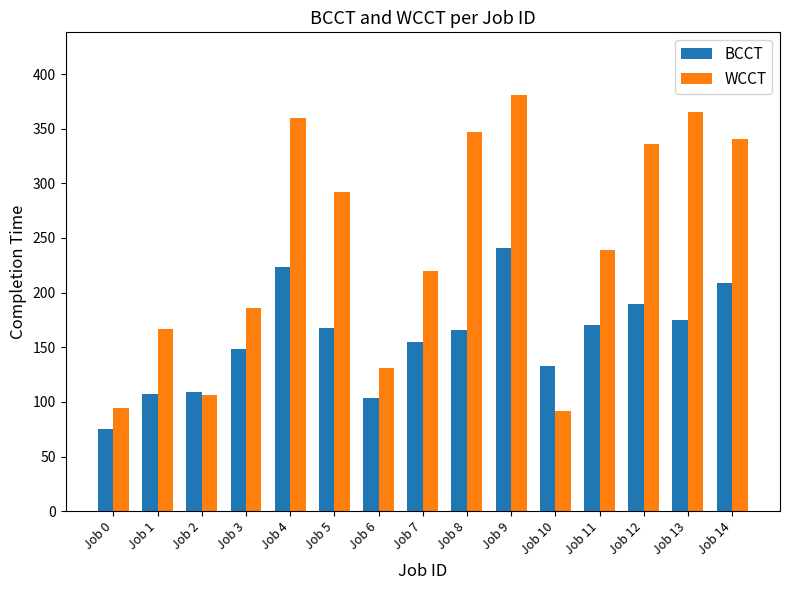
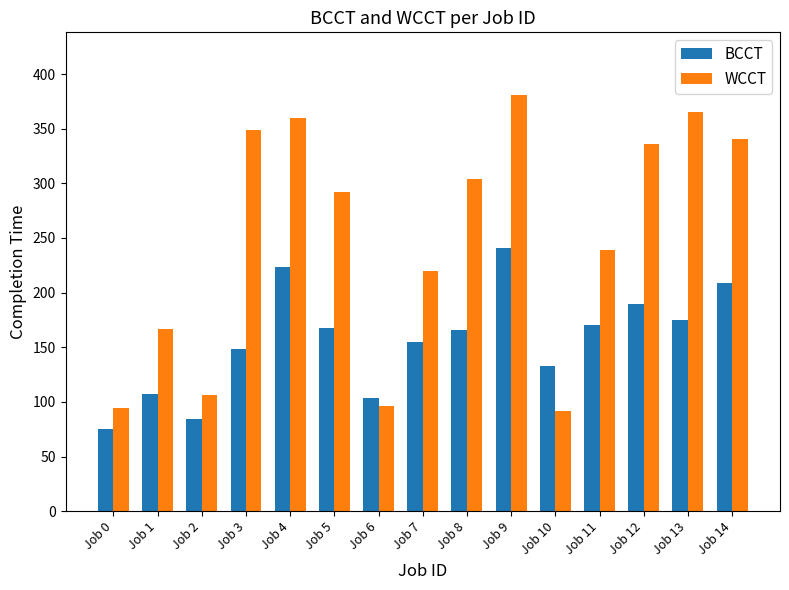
  {
    "BCCT": {
      "Job 0": 75,
      "Job 1": 107,
-     "Job 2": 109,
+     "Job 2": 84,
      "Job 3": 148,
      "Job 4": 223,
      "Job 5": 168,
      "Job 6": 104,
      "Job 7": 155,
      "Job 8": 166,
      "Job 9": 241,
      "Job 10": 133,
      "Job 11": 170,
      "Job 12": 190,
      "Job 13": 175,
      "Job 14": 209
    },
    "WCCT": {
      "Job 0": 94,
      "Job 1": 167,
      "Job 2": 106,
-     "Job 3": 186,
+     "Job 3": 349,
      "Job 4": 360,
      "Job 5": 292,
-     "Job 6": 131,
+     "Job 6": 96,
      "Job 7": 220,
-     "Job 8": 347,
+     "Job 8": 304,
      "Job 9": 381,
      "Job 10": 92,
      "Job 11": 239,
      "Job 12": 336,
      "Job 13": 365,
      "Job 14": 341
    }
  }
